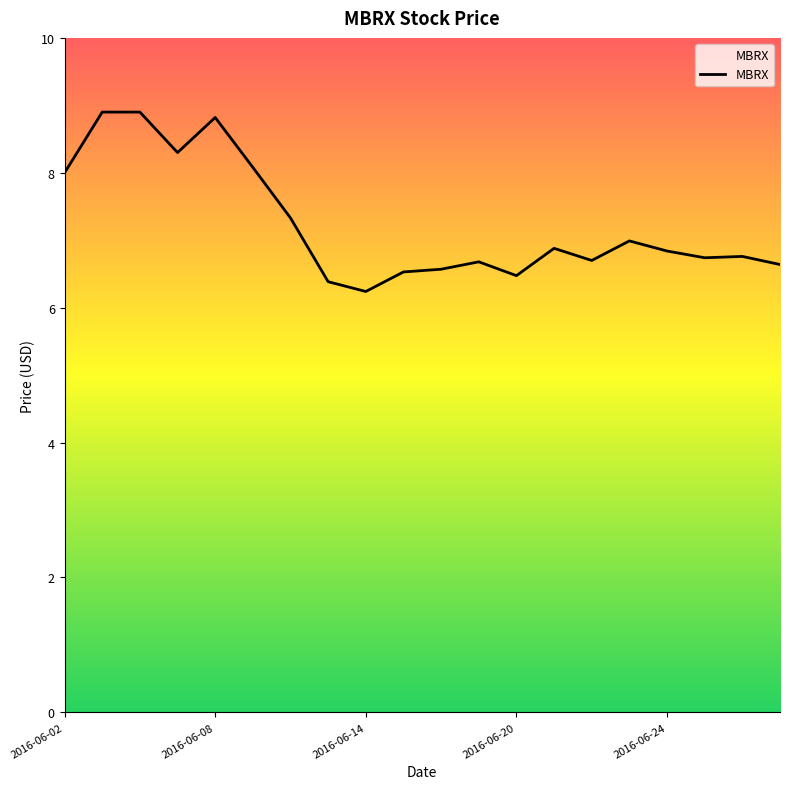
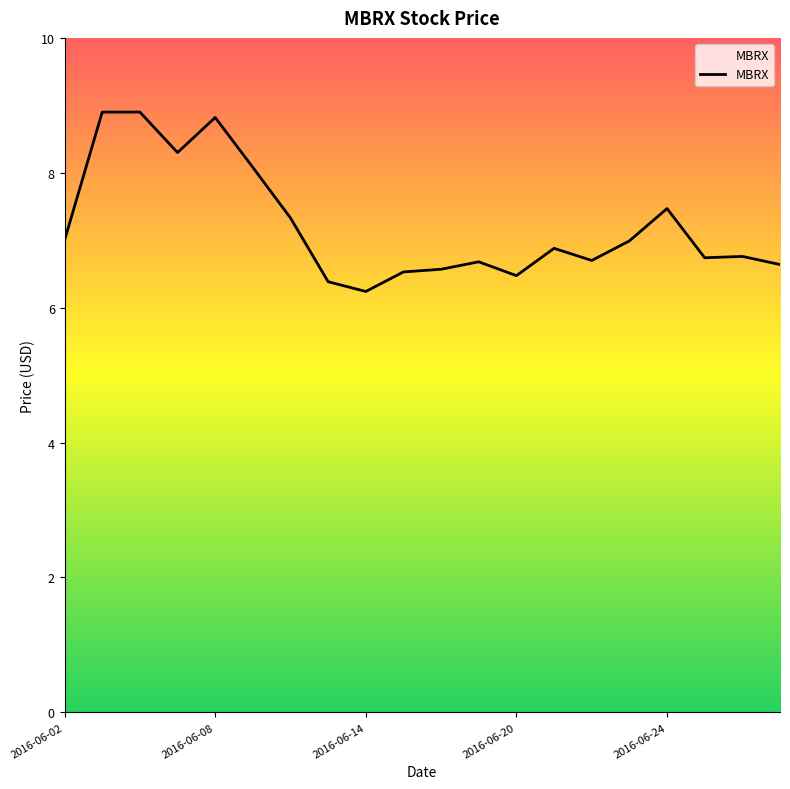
  {
-   "2016-06-02": 8,
+   "2016-06-02": 7,
    "2016-06-08": 8.8,
    "2016-06-14": 6.2,
    "2016-06-20": 6.5,
-   "2016-06-24": 6.8
+   "2016-06-24": 7.5
  }
